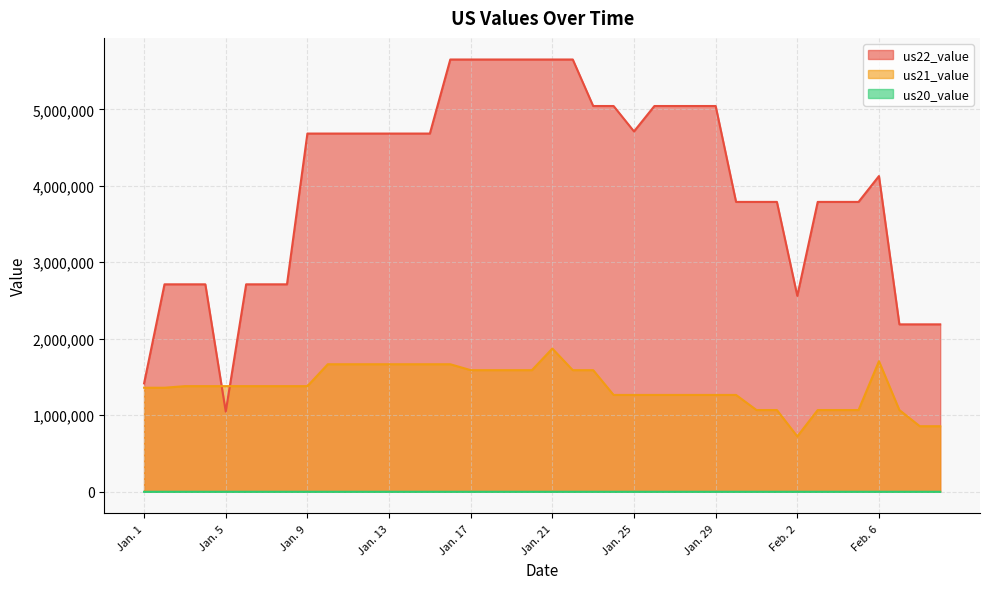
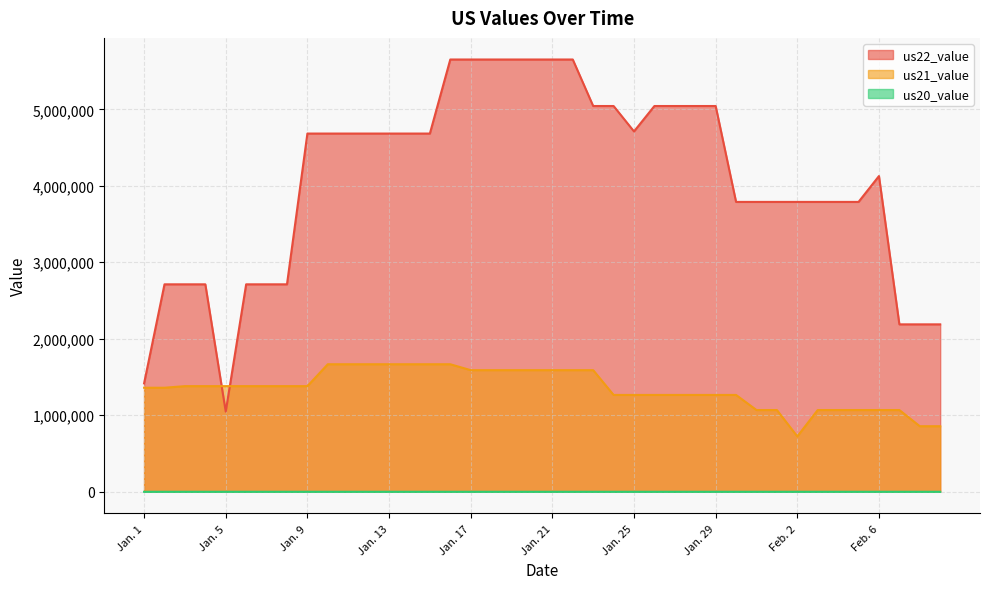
  {
    "us22_value": {
      "Jan. 1": "1,400,000",
      "Jan. 5": "1,000,000",
      "Jan. 9": "4,700,000",
      "Jan. 13": "4,700,000",
      "Jan. 17": "5,700,000",
      "Jan. 21": "5,700,000",
      "Jan. 25": "4,700,000",
      "Jan. 29": "5,000,000",
-     "Feb. 2": "2,600,000",
+     "Feb. 2": "3,800,000",
      "Feb. 6": "4,100,000"
    },
    "us21_value": {
      "Jan. 1": "1,400,000",
      "Jan. 5": "1,400,000",
      "Jan. 9": "1,400,000",
      "Jan. 13": "1,700,000",
      "Jan. 17": "1,600,000",
-     "Jan. 21": "1,900,000",
+     "Jan. 21": "1,600,000",
      "Jan. 25": "1,300,000",
      "Jan. 29": "1,300,000",
      "Feb. 2": "700,000",
-     "Feb. 6": "1,700,000"
+     "Feb. 6": "1,100,000"
    },
    "us20_value": {
      "Jan. 1": "0",
      "Jan. 5": "0",
      "Jan. 9": "0",
      "Jan. 13": "0",
      "Jan. 17": "0",
      "Jan. 21": "0",
      "Jan. 25": "0",
      "Jan. 29": "0",
      "Feb. 2": "0",
      "Feb. 6": "0"
    }
  }
